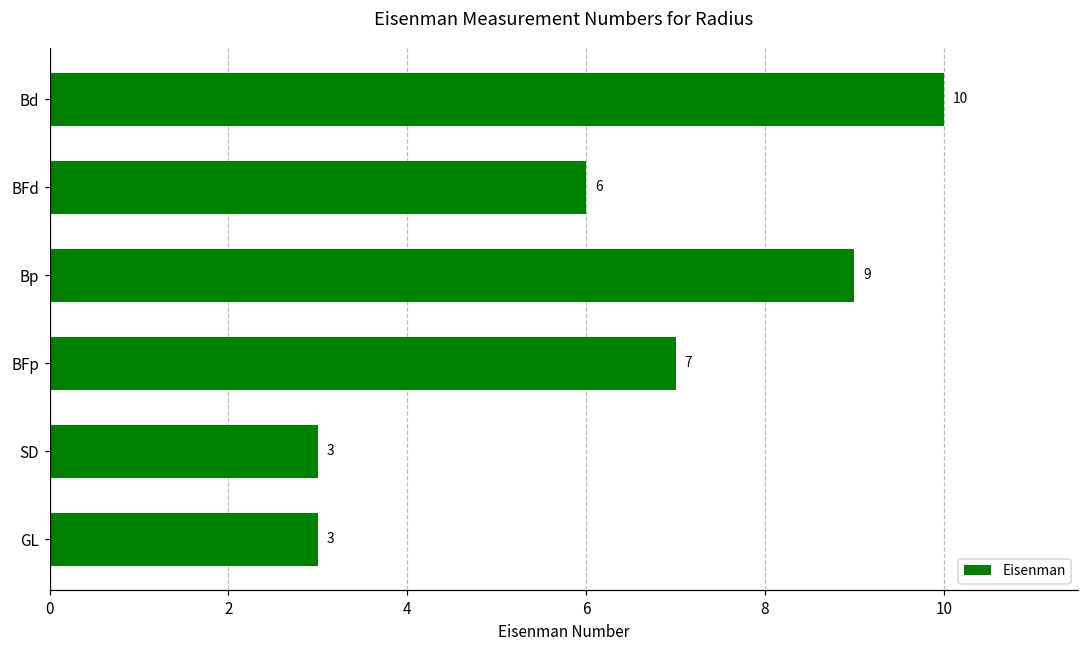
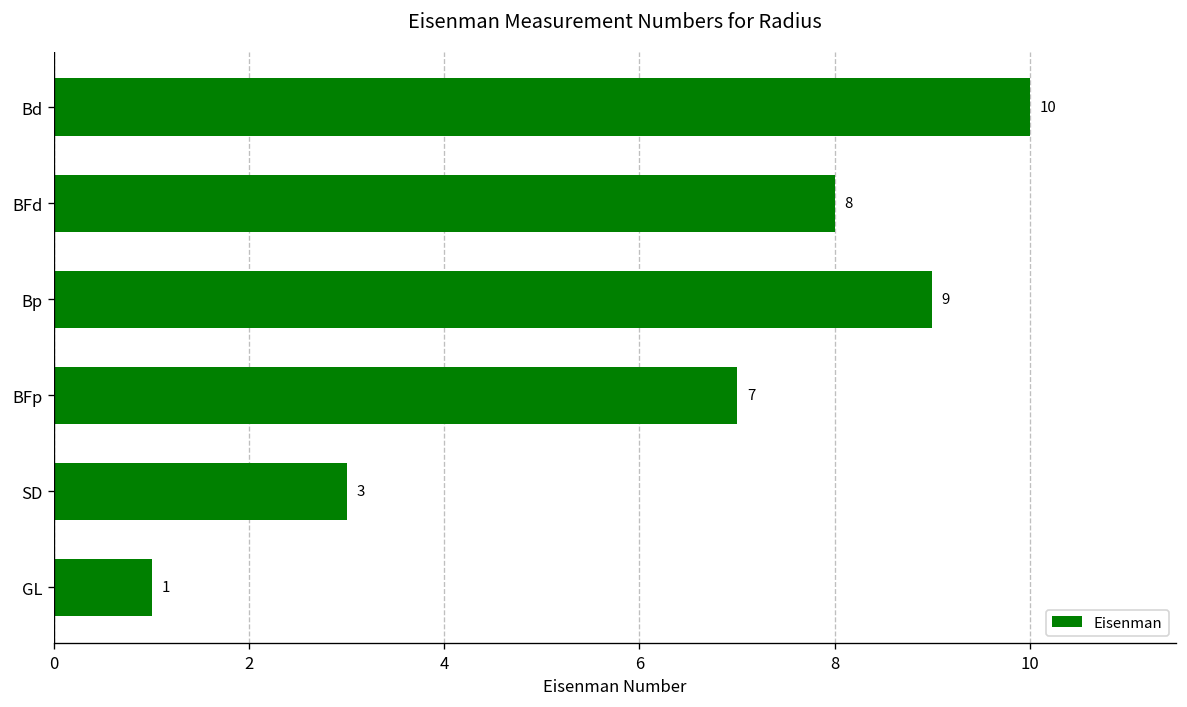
  {
    "Bd": 10,
-   "BFd": 6,
+   "BFd": 8,
    "Bp": 9,
    "BFp": 7,
    "SD": 3,
-   "GL": 3
+   "GL": 1
  }
